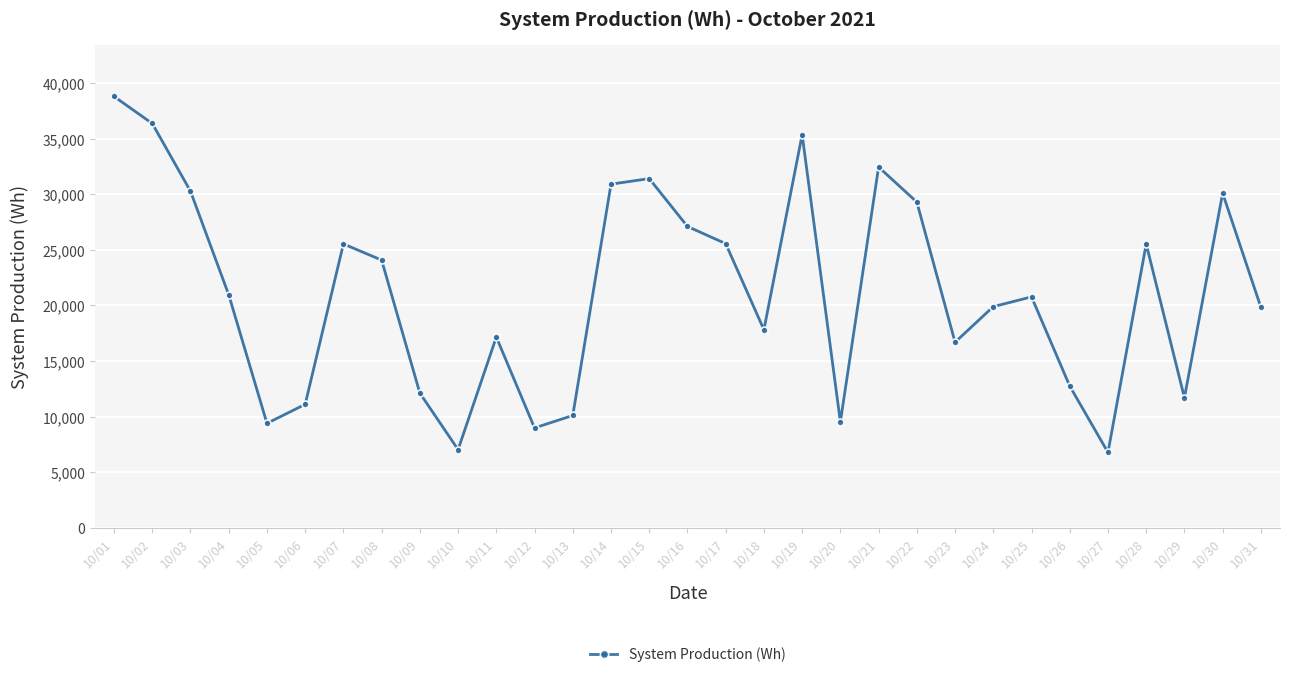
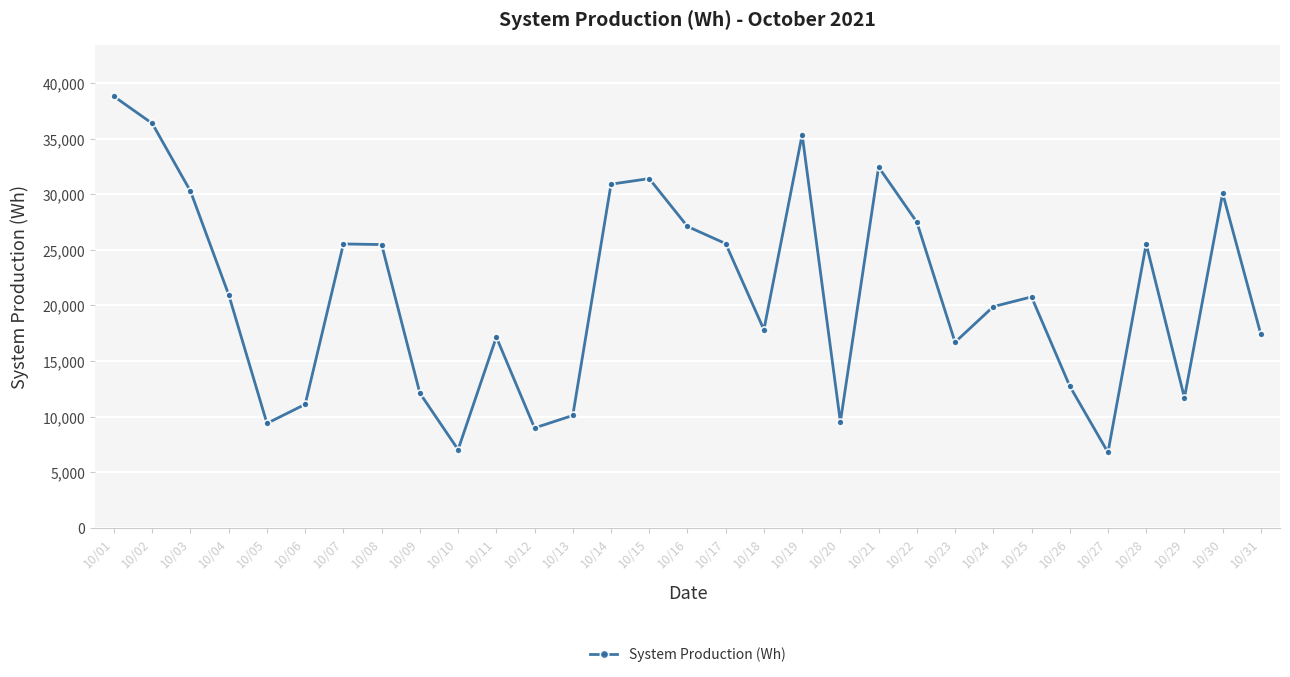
  {
    "10/01": "38,800",
    "10/02": "36,400",
    "10/03": "30,300",
    "10/04": "21,000",
    "10/05": "9,400",
    "10/06": "11,100",
    "10/07": "25,500",
-   "10/08": "24,100",
+   "10/08": "25,500",
    "10/09": "12,100",
    "10/10": "7,000",
    "10/11": "17,200",
    "10/12": "9,000",
    "10/13": "10,100",
    "10/14": "30,900",
    "10/15": "31,400",
    "10/16": "27,100",
    "10/17": "25,600",
    "10/18": "17,800",
    "10/19": "35,400",
    "10/20": "9,500",
    "10/21": "32,400",
-   "10/22": "29,300",
+   "10/22": "27,500",
    "10/23": "16,700",
    "10/24": "19,900",
    "10/25": "20,800",
    "10/26": "12,800",
    "10/27": "6,800",
    "10/28": "25,500",
    "10/29": "11,700",
    "10/30": "30,100",
-   "10/31": "19,800"
+   "10/31": "17,400"
  }
